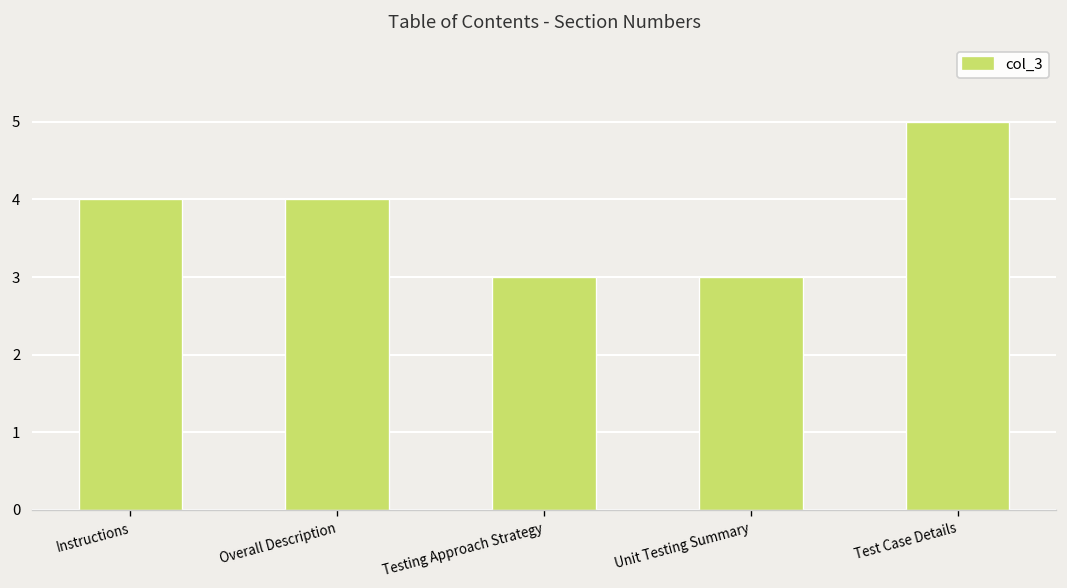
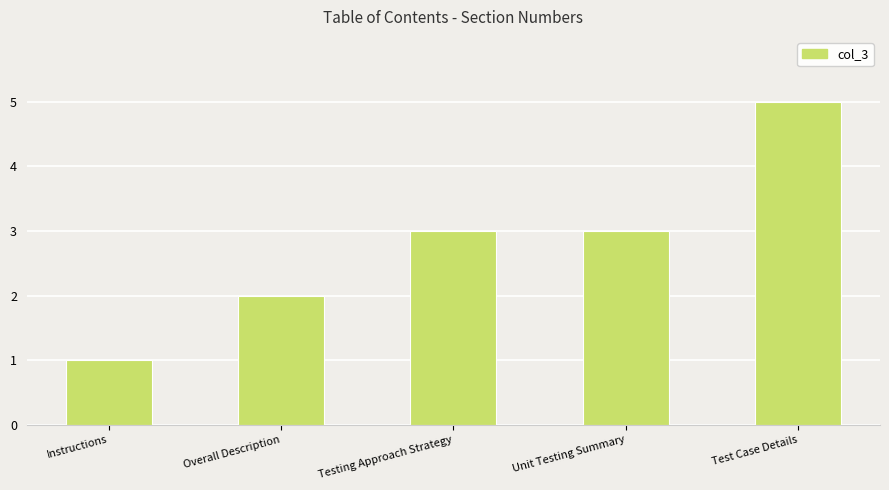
  {
-   "Instructions": 4,
-   "Overall Description": 4,
+   "Instructions": 1,
+   "Overall Description": 2,
    "Testing Approach Strategy": 3,
    "Unit Testing Summary": 3,
    "Test Case Details": 5
  }
